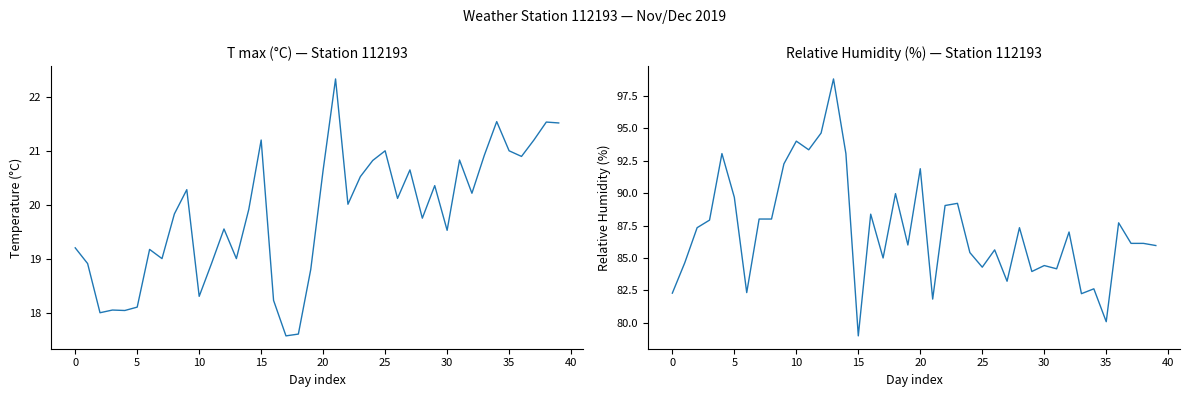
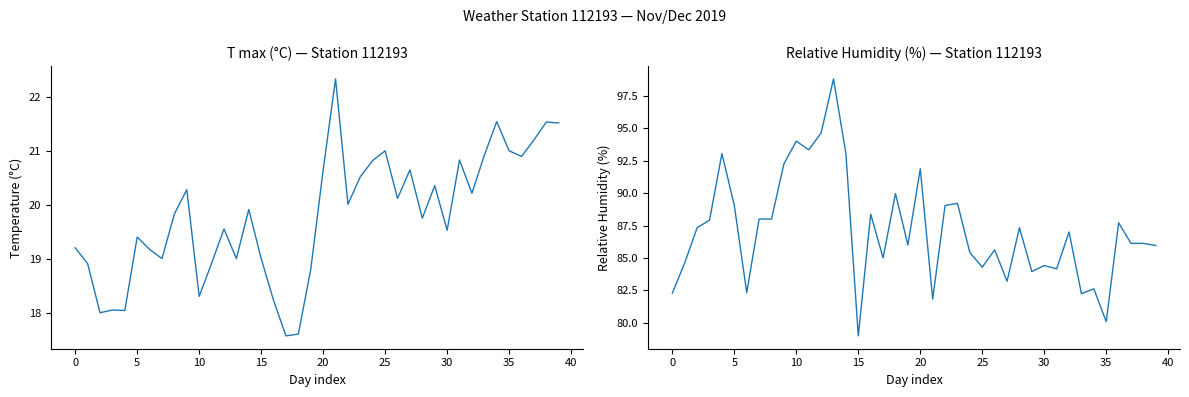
  {
    "T max (°C) — Station 112193": {
      "0": 19.2,
-     "5": 18.1,
+     "5": 19.4,
      "10": 18.3,
-     "15": 21.2,
+     "15": 19.0,
      "20": 20.6,
      "25": 21.0,
      "30": 19.5,
      "35": 21.0
    },
    "Relative Humidity (%) — Station 112193": {
      "0": 82.3,
-     "5": 89.7,
+     "5": 89.0,
      "10": 94.0,
      "15": 79.0,
      "20": 91.9,
      "25": 84.3,
      "30": 84.4,
      "35": 80.1
    }
  }
